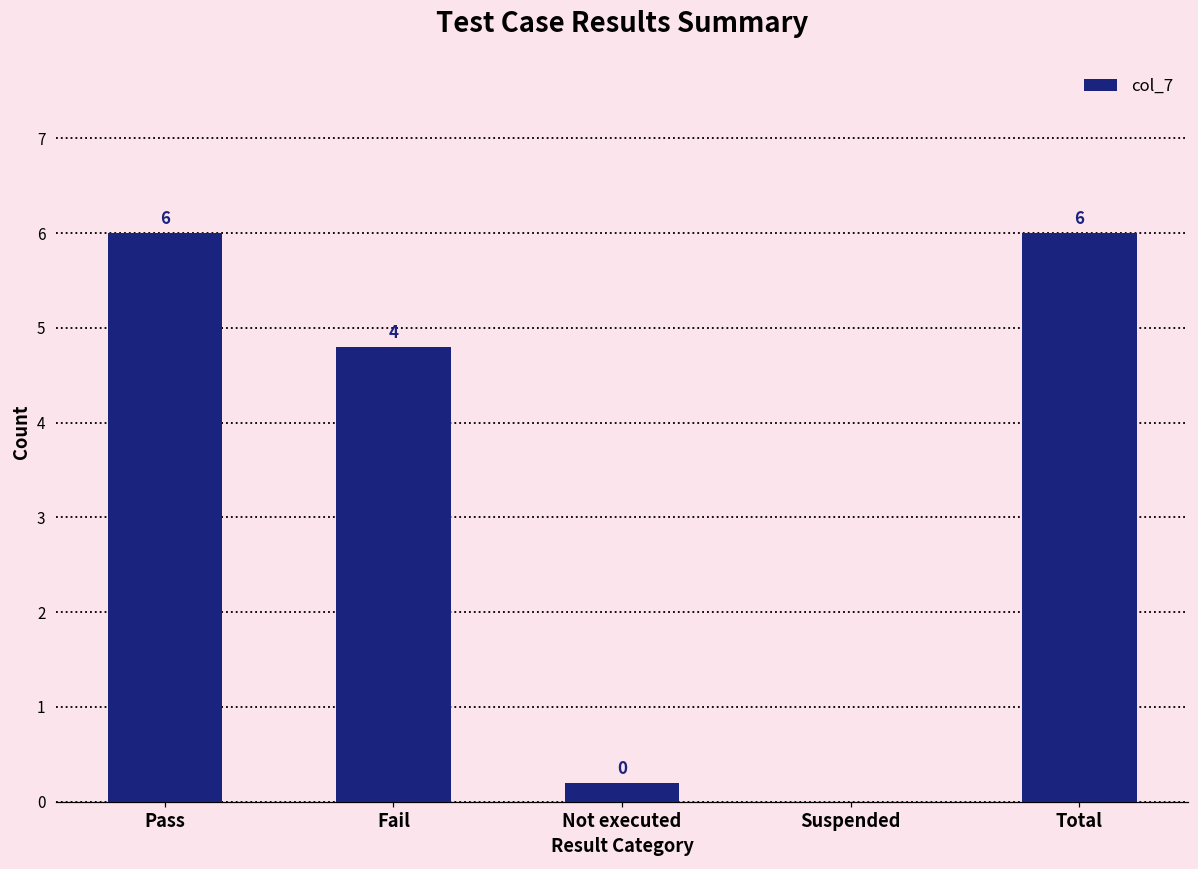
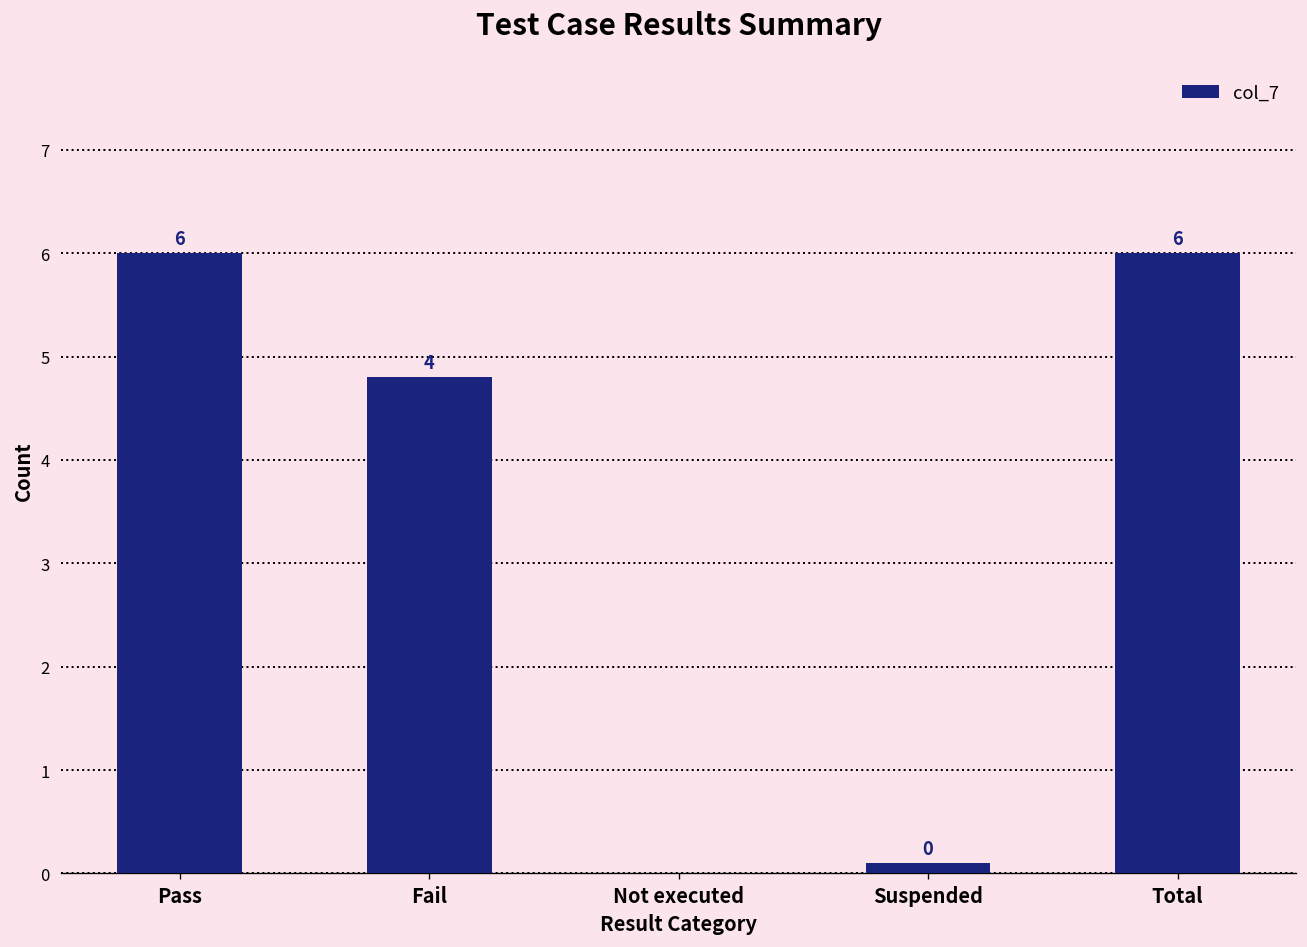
  {
-   "Not executed": 0.2,
-   "Suspended": 0.0
+   "Not executed": 0.0,
+   "Suspended": 0.1
  }
